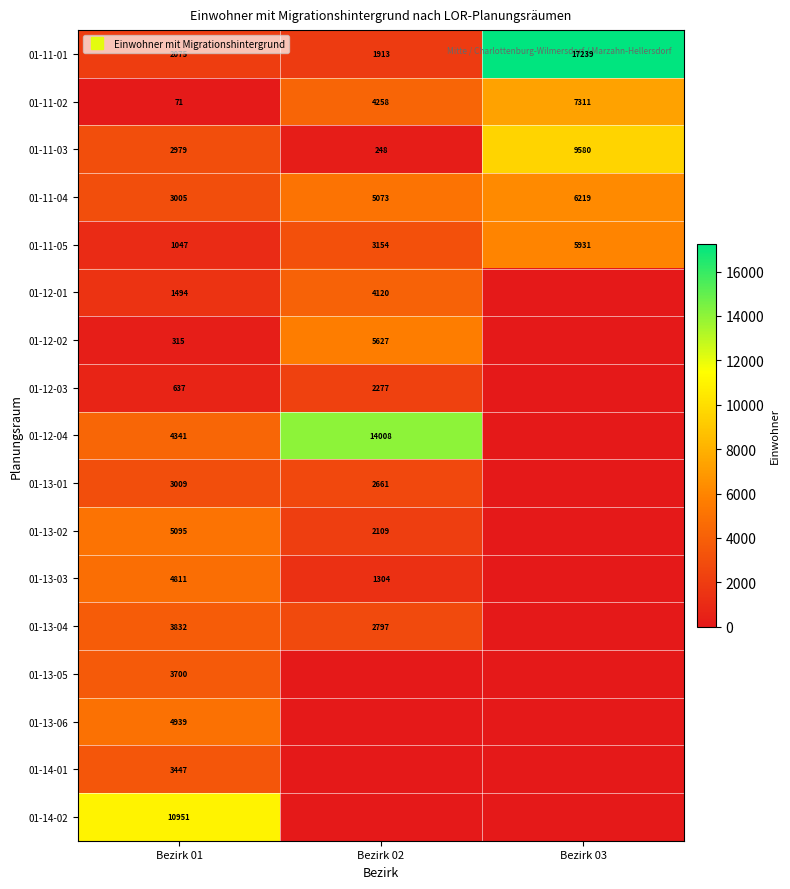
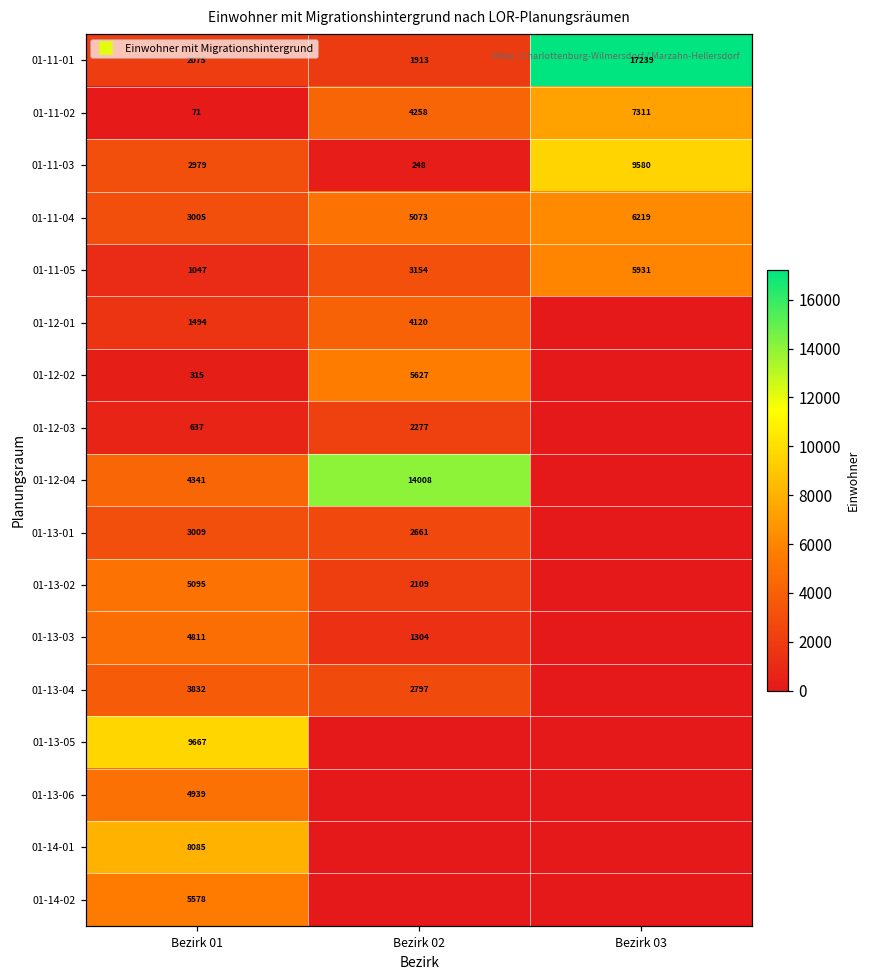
  {
    "01-11-01": {
      "Bezirk 02": 1913
    },
    "01-11-02": {
      "Bezirk 01": 71,
      "Bezirk 02": 4258,
      "Bezirk 03": 7311
    },
    "01-11-03": {
      "Bezirk 01": 2979,
      "Bezirk 02": 248,
      "Bezirk 03": 9580
    },
    "01-11-04": {
      "Bezirk 01": 3005,
      "Bezirk 02": 5073,
      "Bezirk 03": 6219
    },
    "01-11-05": {
      "Bezirk 01": 1047,
      "Bezirk 02": 3154,
      "Bezirk 03": 5931
    },
    "01-12-01": {
      "Bezirk 01": 1494,
      "Bezirk 02": 4120
    },
    "01-12-02": {
      "Bezirk 01": 315,
      "Bezirk 02": 5627
    },
    "01-12-03": {
      "Bezirk 01": 637,
      "Bezirk 02": 2277
    },
    "01-12-04": {
      "Bezirk 01": 4341,
      "Bezirk 02": 14008
    },
    "01-13-01": {
      "Bezirk 01": 3009,
      "Bezirk 02": 2661
    },
    "01-13-02": {
      "Bezirk 01": 5095,
      "Bezirk 02": 2109
    },
    "01-13-03": {
      "Bezirk 01": 4811,
      "Bezirk 02": 1304
    },
    "01-13-04": {
      "Bezirk 01": 3832,
      "Bezirk 02": 2797
    },
    "01-13-05": {
-     "Bezirk 01": 3700
+     "Bezirk 01": 9667
    },
    "01-13-06": {
      "Bezirk 01": 4939
    },
    "01-14-01": {
-     "Bezirk 01": 3447
+     "Bezirk 01": 8085
    },
    "01-14-02": {
-     "Bezirk 01": 10951
+     "Bezirk 01": 5578
    }
  }
